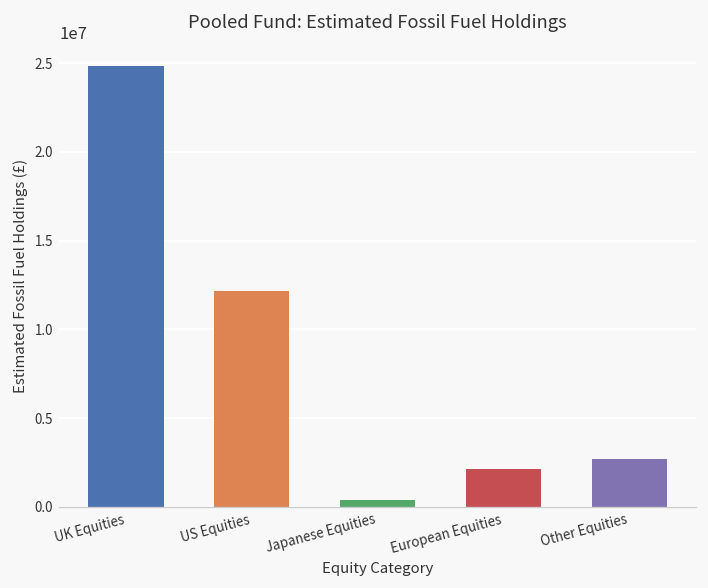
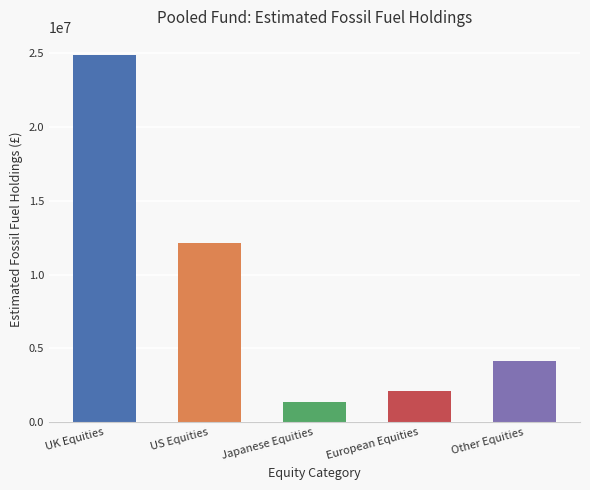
  {
    "UK Equities": 24800000,
    "US Equities": 12100000,
-   "Japanese Equities": 400000,
+   "Japanese Equities": 1400000,
    "European Equities": 2200000,
-   "Other Equities": 2700000
+   "Other Equities": 4100000
  }
